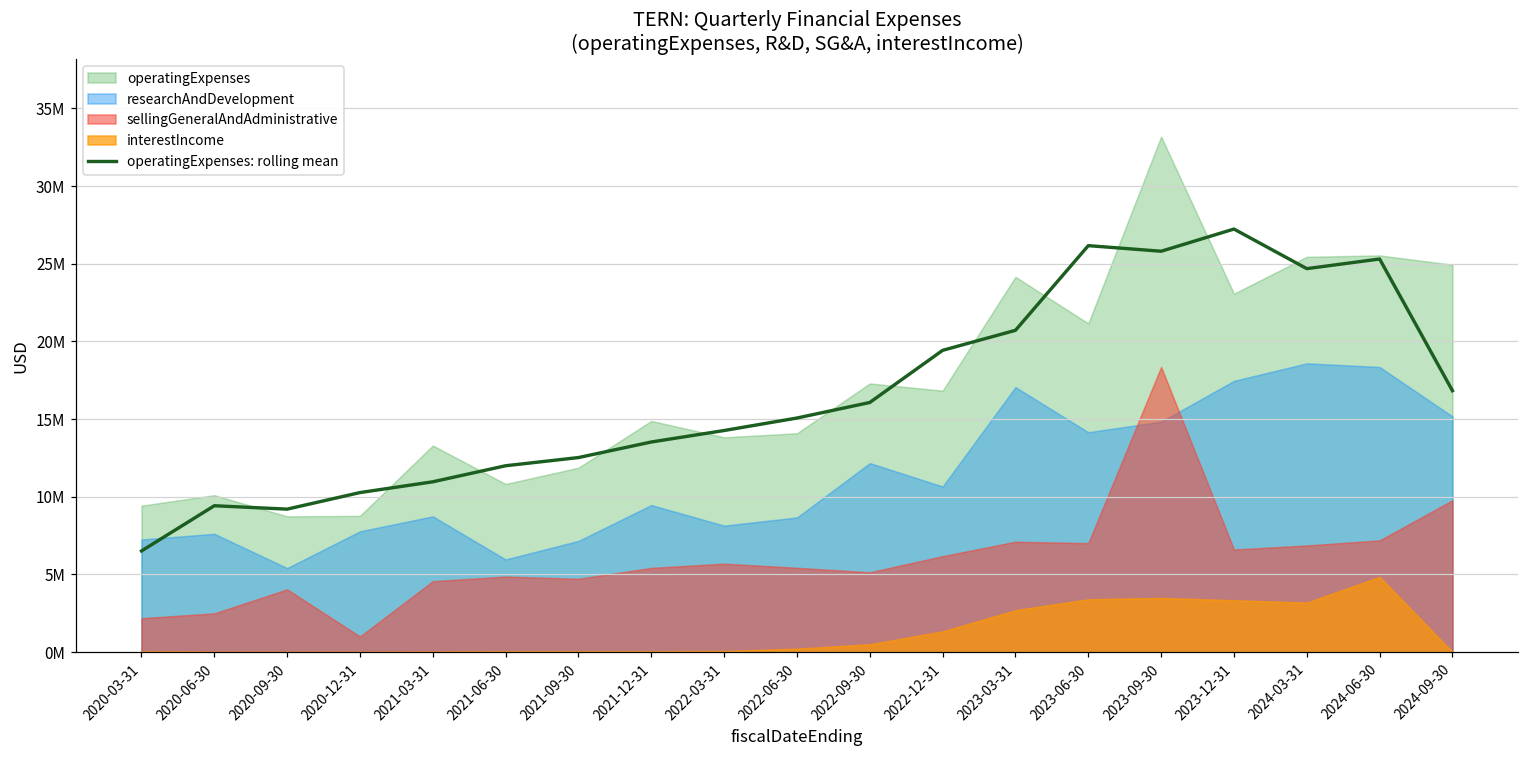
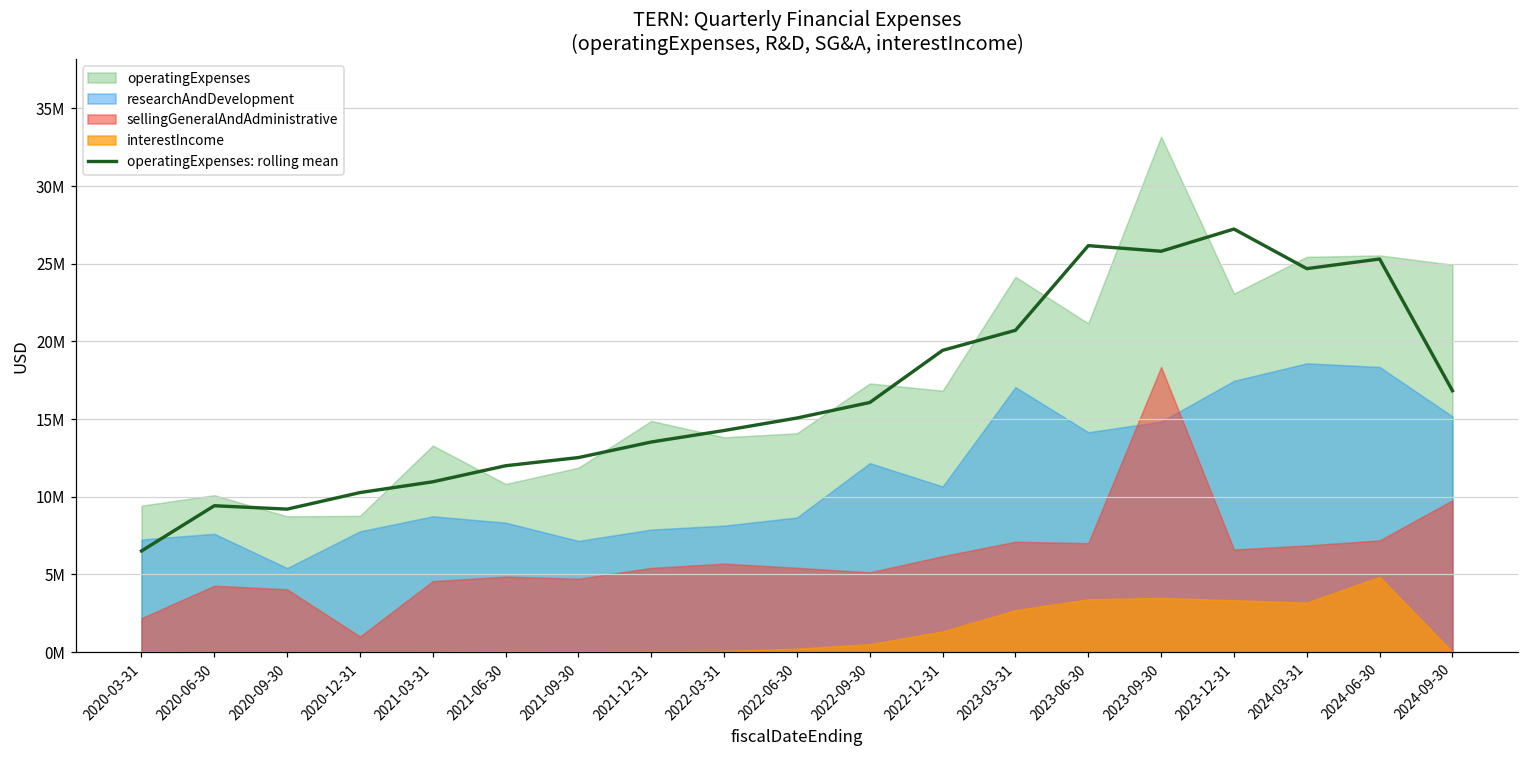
  {
    "operatingExpenses: rolling mean": {
      "2020-03-31": 6500000,
      "2020-06-30": 9400000,
      "2020-09-30": 9200000,
      "2020-12-31": 10300000,
      "2021-03-31": 11000000,
      "2021-06-30": 12000000,
      "2021-09-30": 12500000,
      "2021-12-31": 13500000,
      "2022-03-31": 14300000,
      "2022-06-30": 15100000,
      "2022-09-30": 16100000,
      "2022-12-31": 19400000,
      "2023-03-31": 20700000,
      "2023-06-30": 26200000,
      "2023-09-30": 25800000,
      "2023-12-31": 27200000,
      "2024-03-31": 24700000,
      "2024-06-30": 25300000,
      "2024-09-30": 16800000
    },
    "operatingExpenses": {
      "2020-03-31": 9400000,
      "2020-06-30": 10100000,
      "2020-09-30": 8700000,
      "2020-12-31": 8800000,
      "2021-03-31": 13300000,
      "2021-06-30": 10800000,
      "2021-09-30": 11900000,
      "2021-12-31": 14900000,
      "2022-03-31": 13800000,
      "2022-06-30": 14100000,
      "2022-09-30": 17300000,
      "2022-12-31": 16800000,
      "2023-03-31": 24200000,
      "2023-06-30": 21200000,
      "2023-09-30": 33200000,
      "2023-12-31": 23100000,
      "2024-03-31": 25400000,
      "2024-06-30": 25500000,
      "2024-09-30": 24900000
    },
    "researchAndDevelopment": {
      "2020-03-31": 7200000,
      "2020-06-30": 7600000,
      "2020-09-30": 5400000,
      "2020-12-31": 7800000,
      "2021-03-31": 8700000,
-     "2021-06-30": 6000000,
+     "2021-06-30": 8300000,
      "2021-09-30": 7200000,
-     "2021-12-31": 9500000,
+     "2021-12-31": 7900000,
      "2022-03-31": 8100000,
      "2022-06-30": 8700000,
      "2022-09-30": 12200000,
      "2022-12-31": 10700000,
      "2023-03-31": 17100000,
      "2023-06-30": 14200000,
      "2023-09-30": 14800000,
      "2023-12-31": 17500000,
      "2024-03-31": 18600000,
      "2024-06-30": 18400000,
      "2024-09-30": 15200000
    },
    "sellingGeneralAndAdministrative": {
      "2020-03-31": 2200000,
-     "2020-06-30": 2500000,
+     "2020-06-30": 4300000,
      "2020-09-30": 4000000,
      "2020-12-31": 1000000,
      "2021-03-31": 4600000,
      "2021-06-30": 4900000,
      "2021-09-30": 4700000,
      "2021-12-31": 5400000,
      "2022-03-31": 5700000,
      "2022-06-30": 5400000,
      "2022-09-30": 5100000,
      "2022-12-31": 6200000,
      "2023-03-31": 7100000,
      "2023-06-30": 7000000,
      "2023-09-30": 18400000,
      "2023-12-31": 6600000,
      "2024-03-31": 6900000,
      "2024-06-30": 7200000,
      "2024-09-30": 9800000
    },
    "interestIncome": {
      "2022-06-30": 200000,
      "2022-09-30": 500000,
      "2022-12-31": 1300000,
      "2023-03-31": 2700000,
      "2023-06-30": 3400000,
      "2023-09-30": 3500000,
      "2023-12-31": 3300000,
      "2024-03-31": 3200000,
      "2024-06-30": 4800000,
      "2024-09-30": 0
    }
  }
